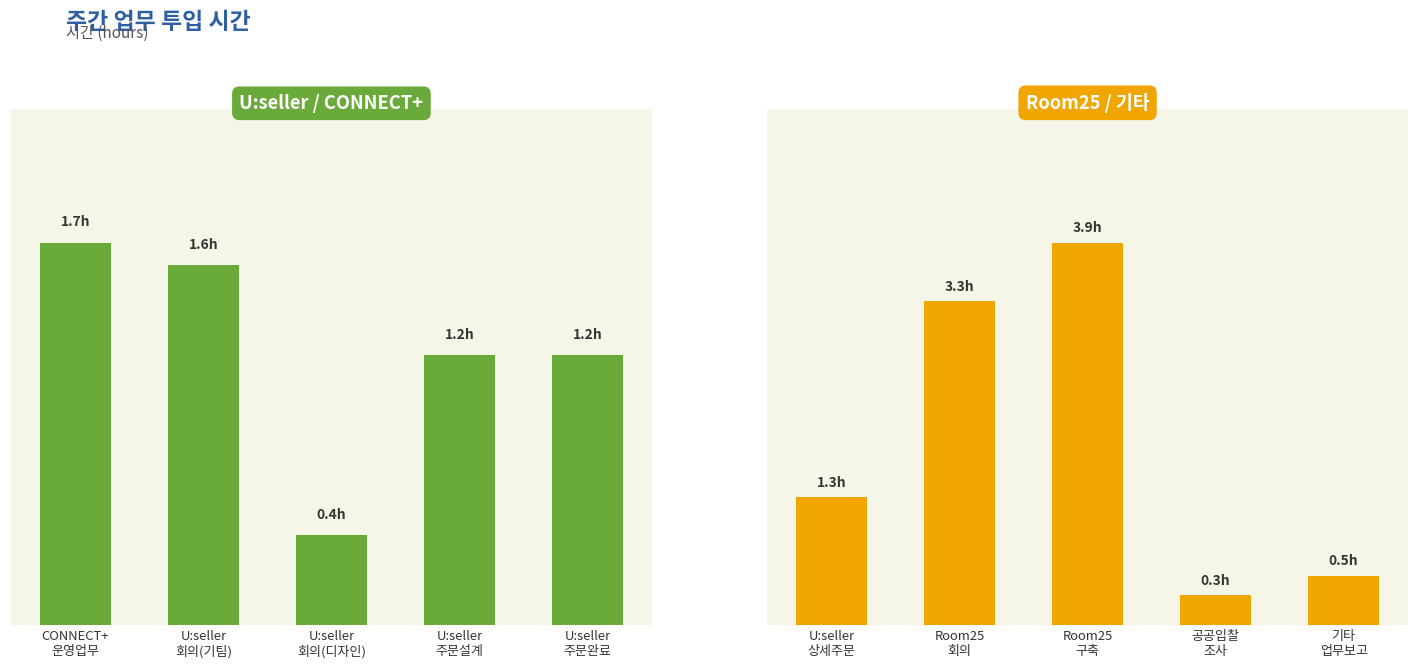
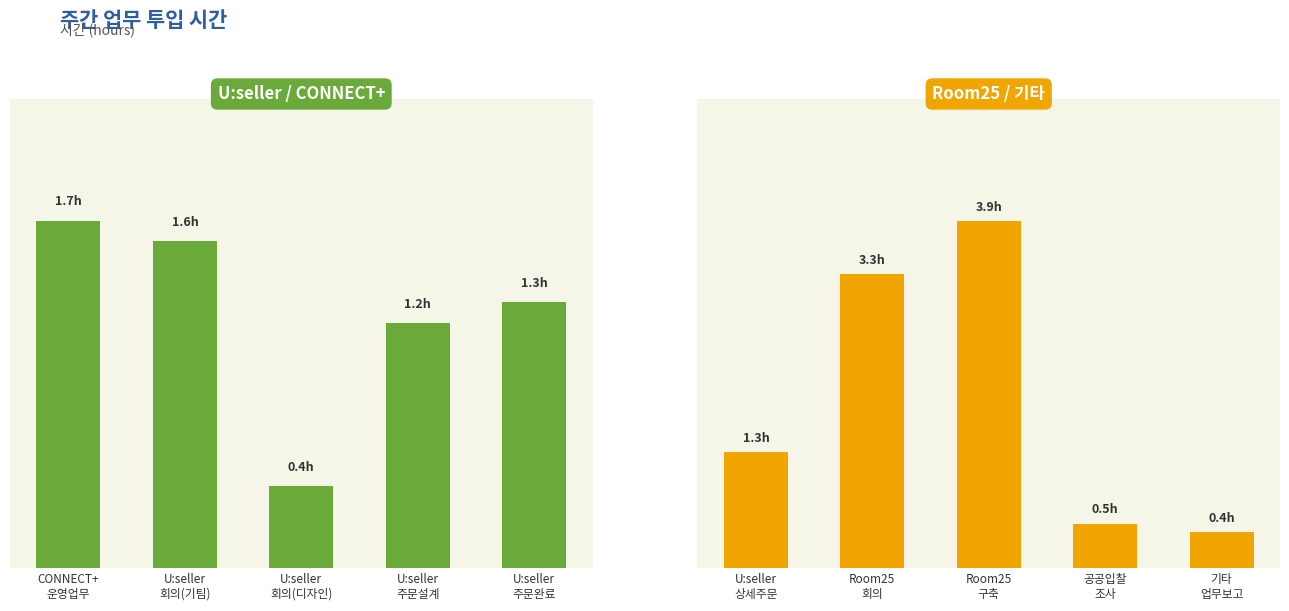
  {
    "U:seller / CONNECT+": {
      "CONNECT+ 운영업무": "1.7h",
      "U:seller 회의(기팀)": "1.6h",
      "U:seller 회의(디자인)": "0.4h",
      "U:seller 주문설계": "1.2h",
-     "U:seller 주문완료": "1.2h"
+     "U:seller 주문완료": "1.3h"
    },
    "Room25 / 기타": {
      "U:seller 상세주문": "1.3h",
      "Room25 회의": "3.3h",
      "Room25 구축": "3.9h",
-     "공공입찰 조사": "0.3h",
-     "기타 업무보고": "0.5h"
+     "공공입찰 조사": "0.5h",
+     "기타 업무보고": "0.4h"
    }
  }
